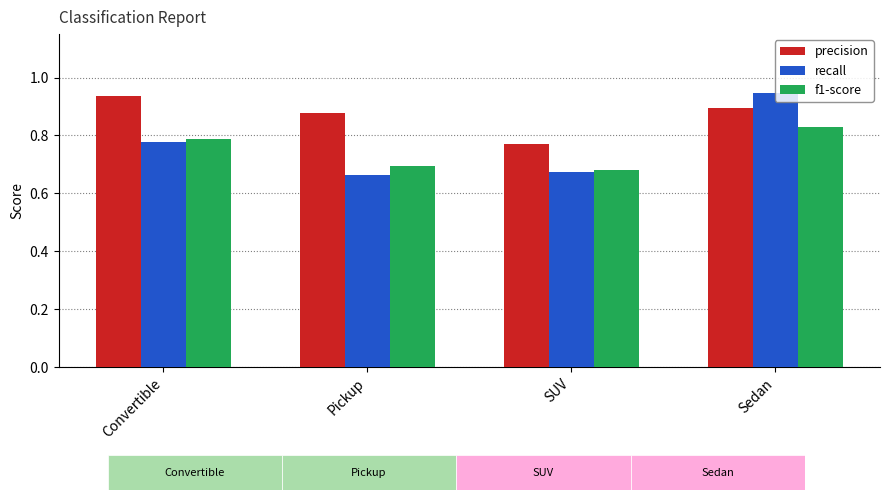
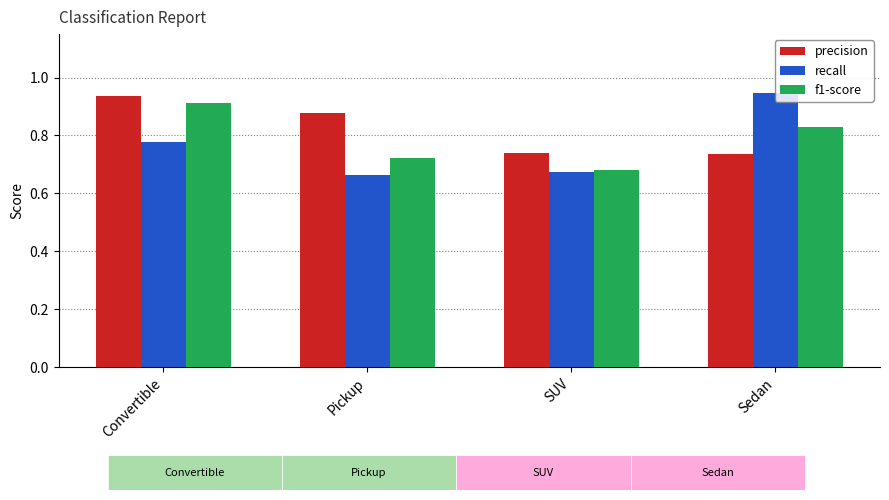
  {
    "precision": {
      "Convertible": 0.94,
      "Pickup": 0.88,
-     "SUV": 0.77,
-     "Sedan": 0.89
+     "SUV": 0.74,
+     "Sedan": 0.73
    },
    "recall": {
      "Convertible": 0.78,
      "Pickup": 0.66,
      "SUV": 0.68
    },
    "f1-score": {
-     "Convertible": 0.79,
-     "Pickup": 0.69,
+     "Convertible": 0.91,
+     "Pickup": 0.72,
      "SUV": 0.68,
      "Sedan": 0.83
    }
  }
